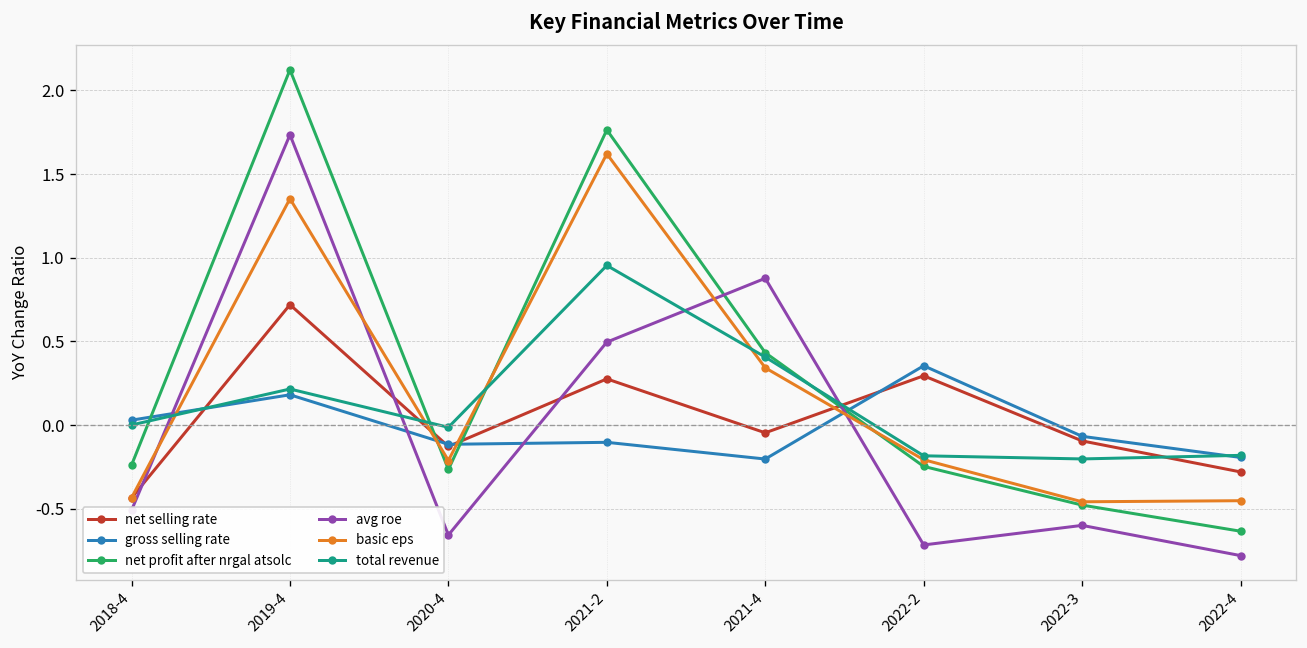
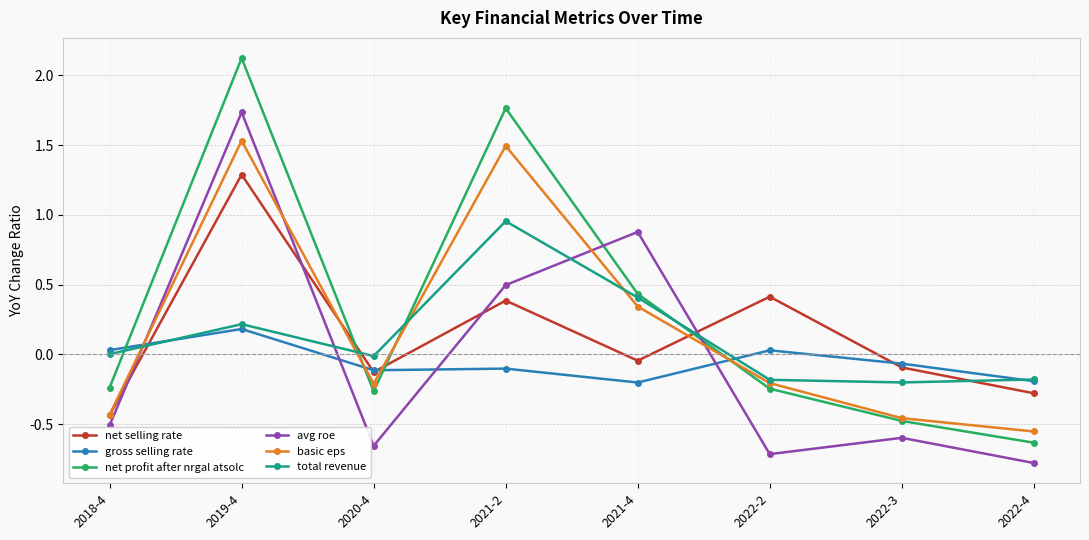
  {
    "net selling rate": {
-     "2019-4": 0.72,
-     "2021-2": 0.28,
+     "2019-4": 1.29,
+     "2021-2": 0.39,
      "2021-4": -0.05,
-     "2022-2": 0.29,
+     "2022-2": 0.41,
      "2022-3": -0.09,
      "2022-4": -0.28
    },
    "gross selling rate": {
      "2018-4": 0.03,
      "2019-4": 0.18,
      "2021-2": -0.10,
      "2021-4": -0.20,
-     "2022-2": 0.35,
+     "2022-2": 0.03,
      "2022-3": -0.07
    },
    "avg roe": {
      "2018-4": -0.51,
      "2019-4": 1.73,
      "2020-4": -0.66,
      "2021-2": 0.50,
      "2021-4": 0.88,
      "2022-2": -0.72,
      "2022-3": -0.60,
      "2022-4": -0.78
    },
    "basic eps": {
-     "2019-4": 1.35,
+     "2019-4": 1.53,
      "2020-4": -0.21,
-     "2021-2": 1.62,
+     "2021-2": 1.49,
      "2021-4": 0.34,
      "2022-2": -0.21,
      "2022-3": -0.46,
-     "2022-4": -0.45
+     "2022-4": -0.55
    }
  }
